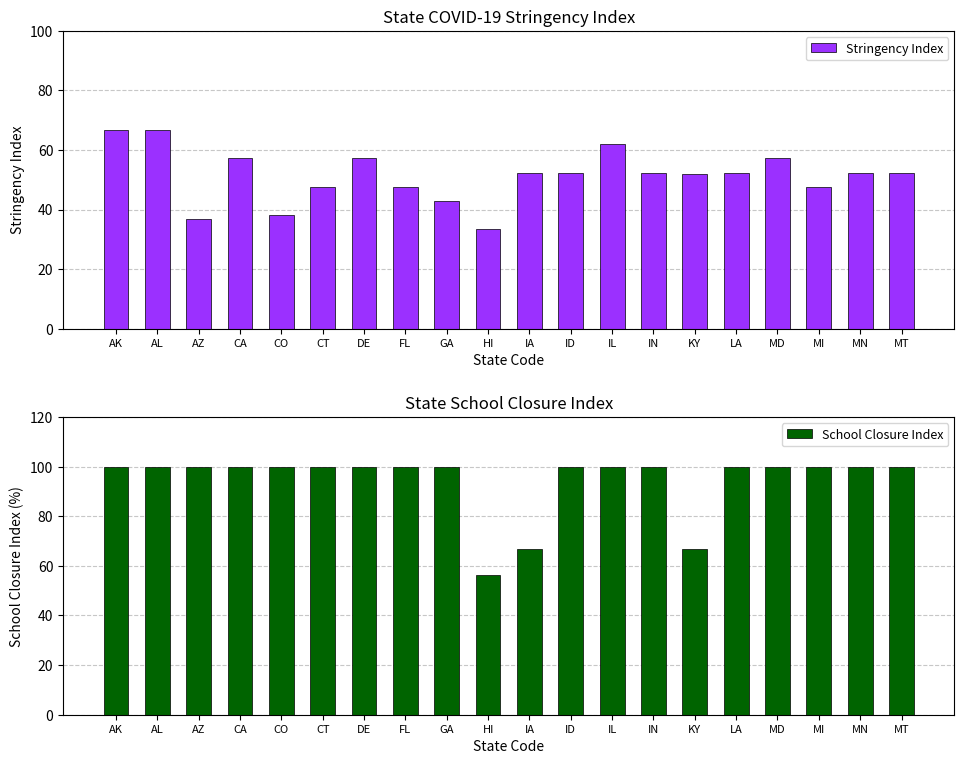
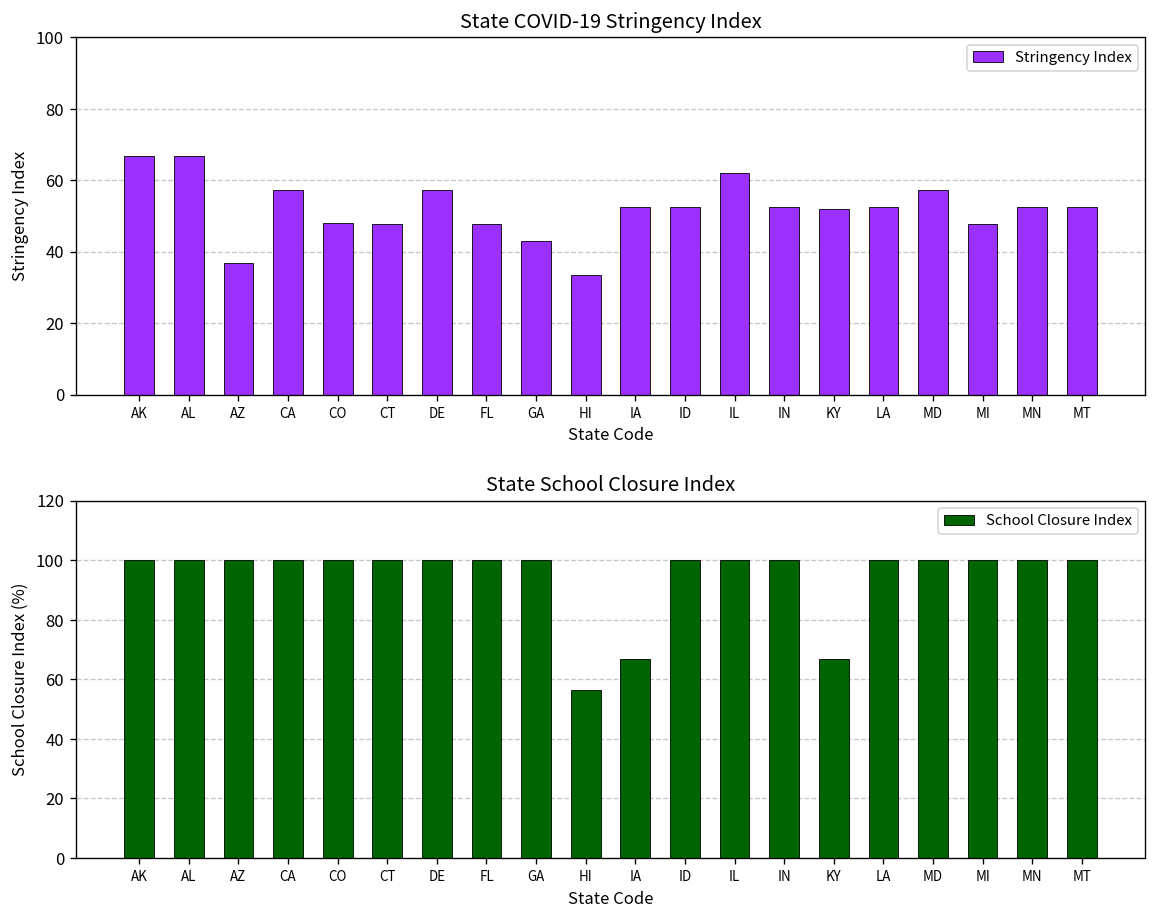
  {
    "State COVID-19 Stringency Index": {
      "AK": 67,
      "AL": 67,
      "AZ": 37,
      "CA": 57,
-     "CO": 38,
+     "CO": 48,
      "CT": 48,
      "DE": 57,
      "FL": 48,
      "GA": 43,
      "HI": 33,
      "IA": 52,
      "ID": 52,
      "IL": 62,
      "IN": 52,
      "KY": 52,
      "LA": 52,
      "MD": 57,
      "MI": 48,
      "MN": 52,
      "MT": 52
    },
    "State School Closure Index": {
      "AK": 100,
      "AL": 100,
      "AZ": 100,
      "CA": 100,
      "CO": 100,
      "CT": 100,
      "DE": 100,
      "FL": 100,
      "GA": 100,
      "HI": 57,
      "IA": 67,
      "ID": 100,
      "IL": 100,
      "IN": 100,
      "KY": 67,
      "LA": 100,
      "MD": 100,
      "MI": 100,
      "MN": 100,
      "MT": 100
    }
  }
